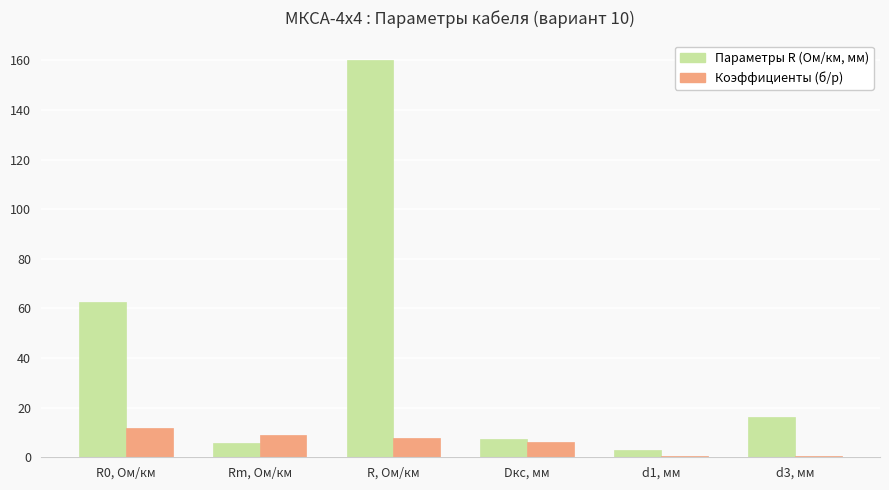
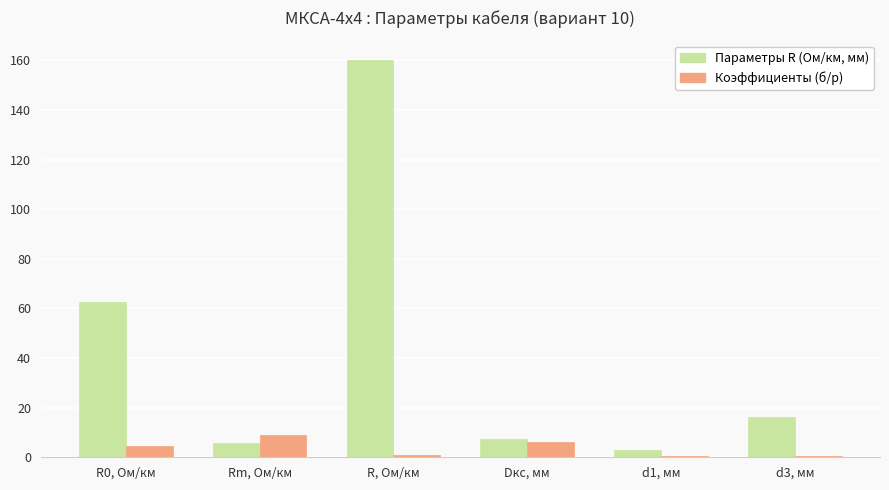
  {
    "Параметры R (Ом/км, мм)": {
      "R0, Ом/км": 63,
      "Rm, Ом/км": 6,
      "R, Ом/км": 160,
      "Dкс, мм": 7,
      "d1, мм": 3,
      "d3, мм": 16
    },
    "Коэффициенты (б/р)": {
-     "R0, Ом/км": 12,
+     "R0, Ом/км": 5,
      "Rm, Ом/км": 9,
-     "R, Ом/км": 8,
+     "R, Ом/км": 1,
      "Dкс, мм": 6
    }
  }
